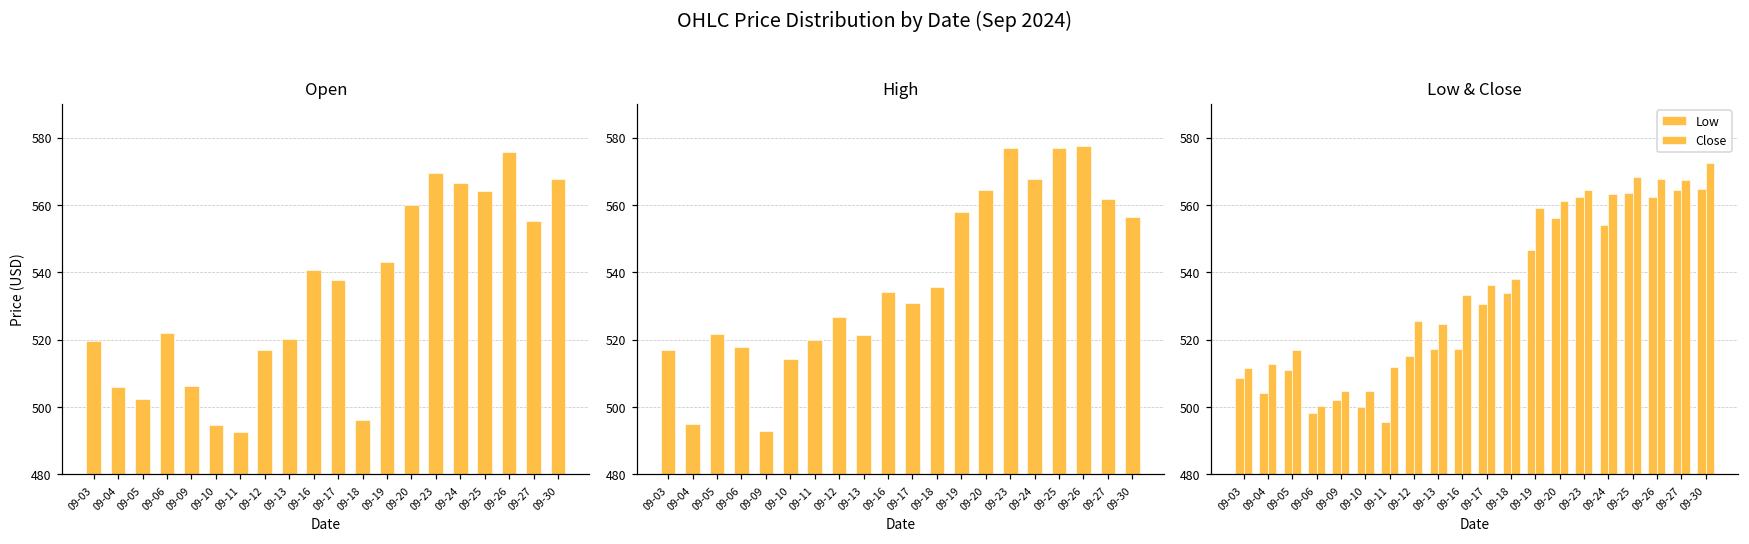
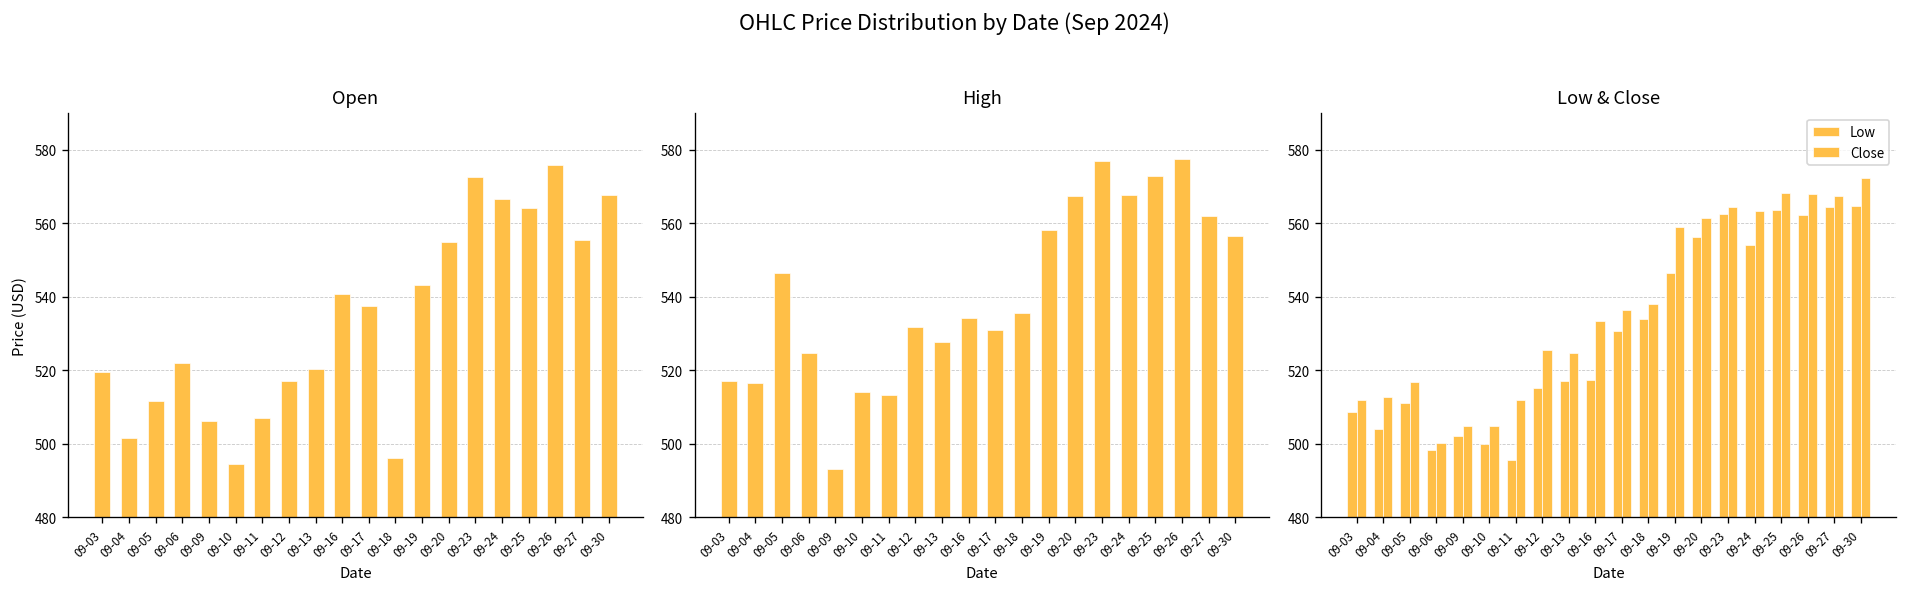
  {
    "Open": {
      "09-03": 520,
-     "09-04": 506,
-     "09-05": 502,
+     "09-04": 502,
+     "09-05": 512,
      "09-06": 522,
      "09-09": 506,
      "09-10": 495,
-     "09-11": 493,
+     "09-11": 507,
      "09-12": 517,
      "09-13": 520,
      "09-16": 541,
      "09-17": 538,
      "09-18": 496,
      "09-19": 543,
-     "09-20": 560,
-     "09-23": 570,
+     "09-20": 555,
+     "09-23": 573,
      "09-24": 567,
      "09-25": 564,
      "09-26": 576,
      "09-27": 555,
      "09-30": 568
    },
    "High": {
      "09-03": 517,
-     "09-04": 495,
-     "09-05": 522,
-     "09-06": 518,
+     "09-04": 517,
+     "09-05": 546,
+     "09-06": 525,
      "09-09": 493,
      "09-10": 514,
-     "09-11": 520,
-     "09-12": 527,
-     "09-13": 521,
+     "09-11": 513,
+     "09-12": 532,
+     "09-13": 528,
      "09-16": 534,
      "09-17": 531,
      "09-18": 536,
      "09-19": 558,
-     "09-20": 565,
+     "09-20": 568,
      "09-23": 577,
      "09-24": 568,
-     "09-25": 577,
+     "09-25": 573,
      "09-26": 577,
      "09-27": 562,
      "09-30": 556
    }
  }
